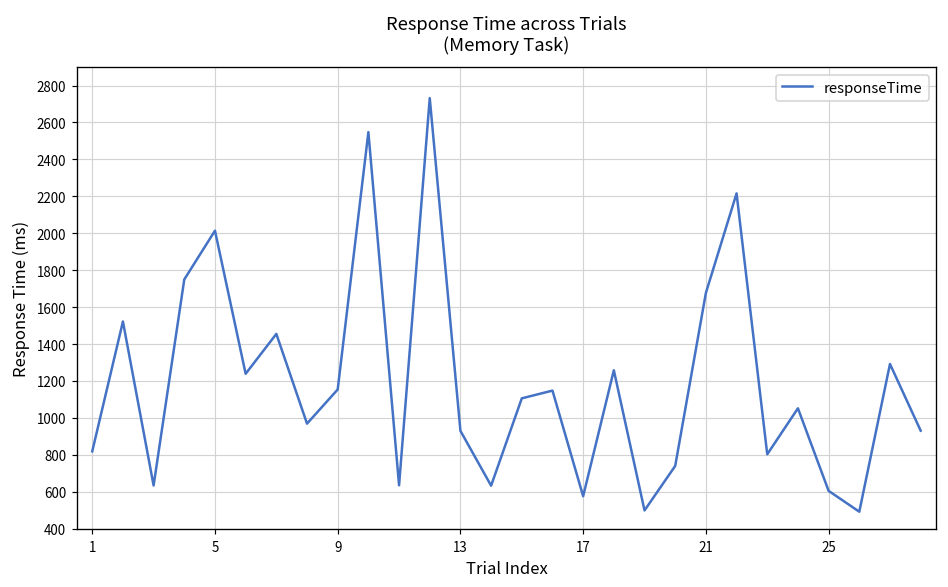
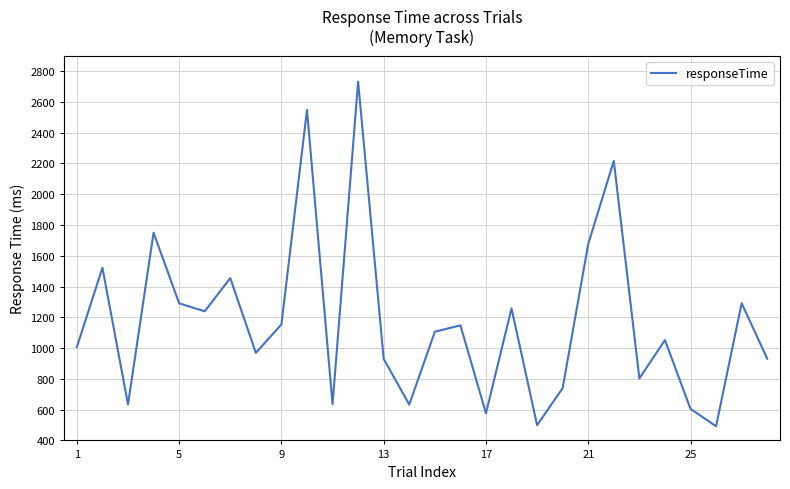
  {
-   "1": 820,
-   "5": 2010,
+   "1": 1010,
+   "5": 1290,
    "9": 1150,
    "13": 930,
    "17": 580,
    "21": 1680,
    "25": 610
  }
